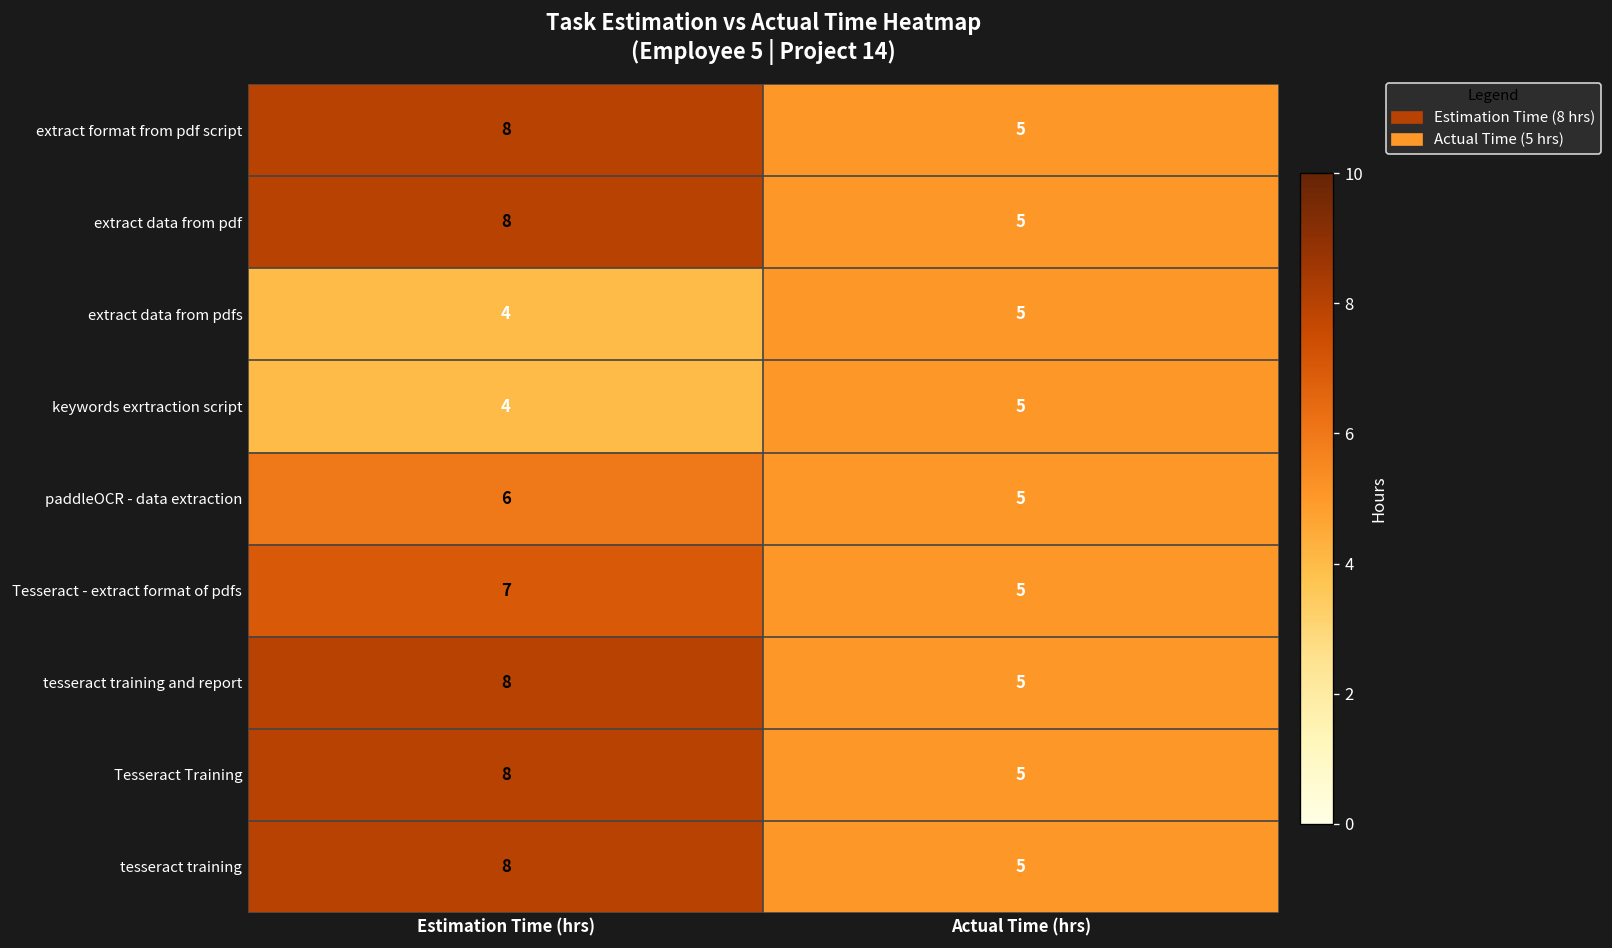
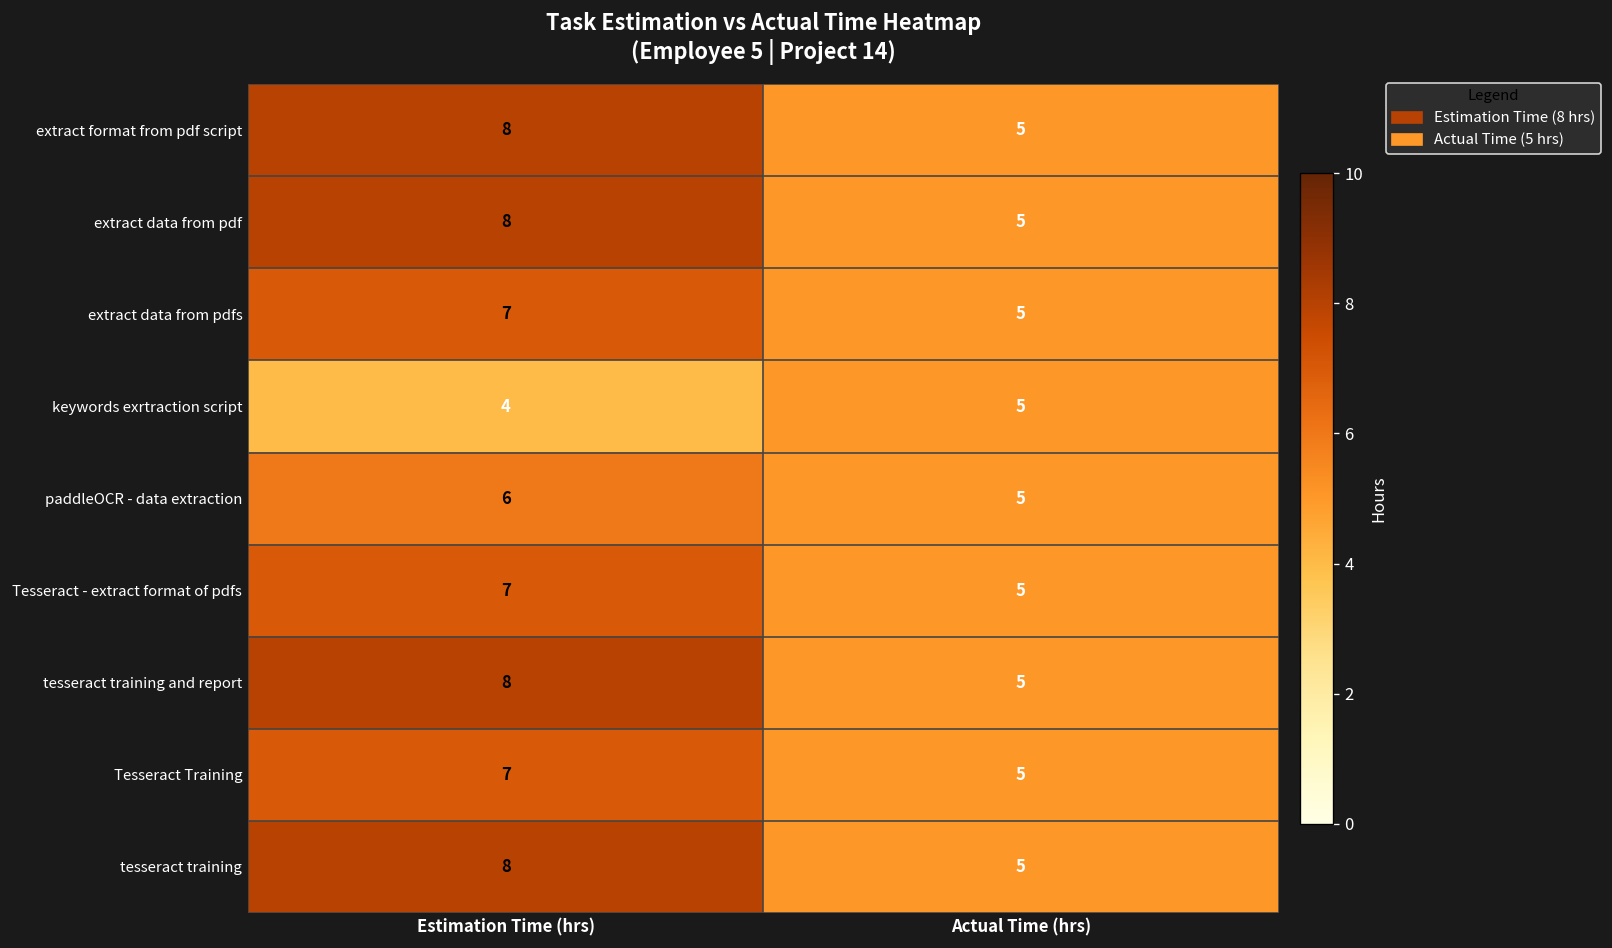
  {
    "extract format from pdf script": {
      "Estimation Time (hrs)": 8,
      "Actual Time (hrs)": 5
    },
    "extract data from pdf": {
      "Estimation Time (hrs)": 8,
      "Actual Time (hrs)": 5
    },
    "extract data from pdfs": {
-     "Estimation Time (hrs)": 4,
+     "Estimation Time (hrs)": 7,
      "Actual Time (hrs)": 5
    },
    "keywords exrtraction script": {
      "Estimation Time (hrs)": 4,
      "Actual Time (hrs)": 5
    },
    "paddleOCR - data extraction": {
      "Estimation Time (hrs)": 6,
      "Actual Time (hrs)": 5
    },
    "Tesseract - extract format of pdfs": {
      "Estimation Time (hrs)": 7,
      "Actual Time (hrs)": 5
    },
    "tesseract training and report": {
      "Estimation Time (hrs)": 8,
      "Actual Time (hrs)": 5
    },
    "Tesseract Training": {
-     "Estimation Time (hrs)": 8,
+     "Estimation Time (hrs)": 7,
      "Actual Time (hrs)": 5
    },
    "tesseract training": {
      "Estimation Time (hrs)": 8,
      "Actual Time (hrs)": 5
    }
  }
